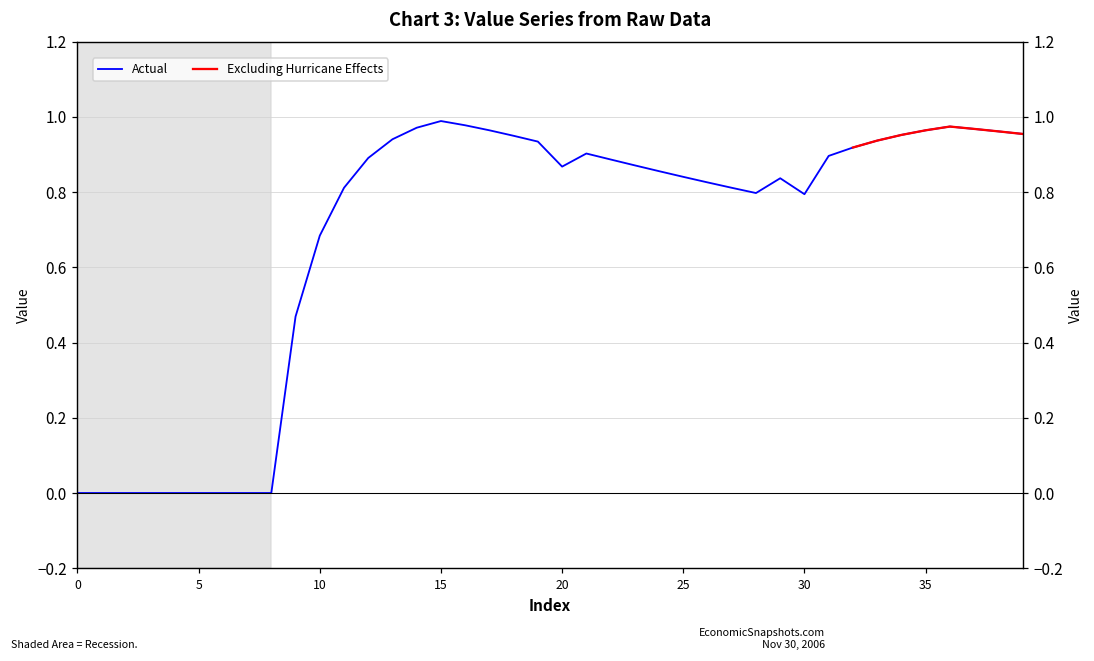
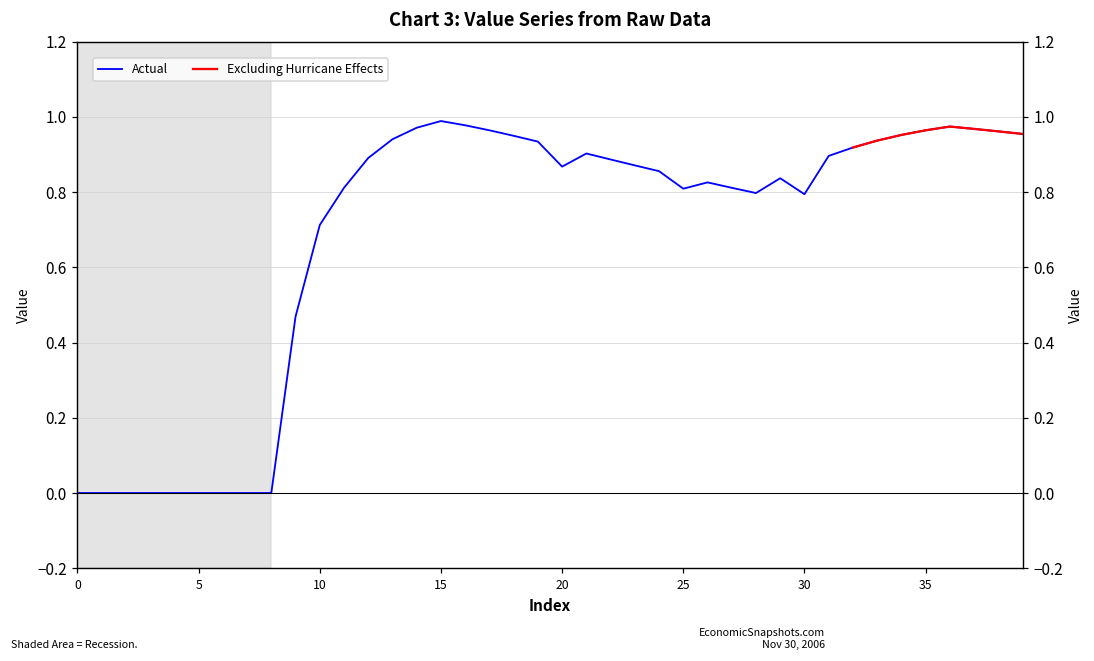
  {
    "Actual": {
      "0": 0.00,
      "5": 0.00,
-     "10": 0.68,
+     "10": 0.71,
      "15": 0.99,
      "20": 0.87,
-     "25": 0.84,
+     "25": 0.81,
      "30": 0.79
    }
  }
